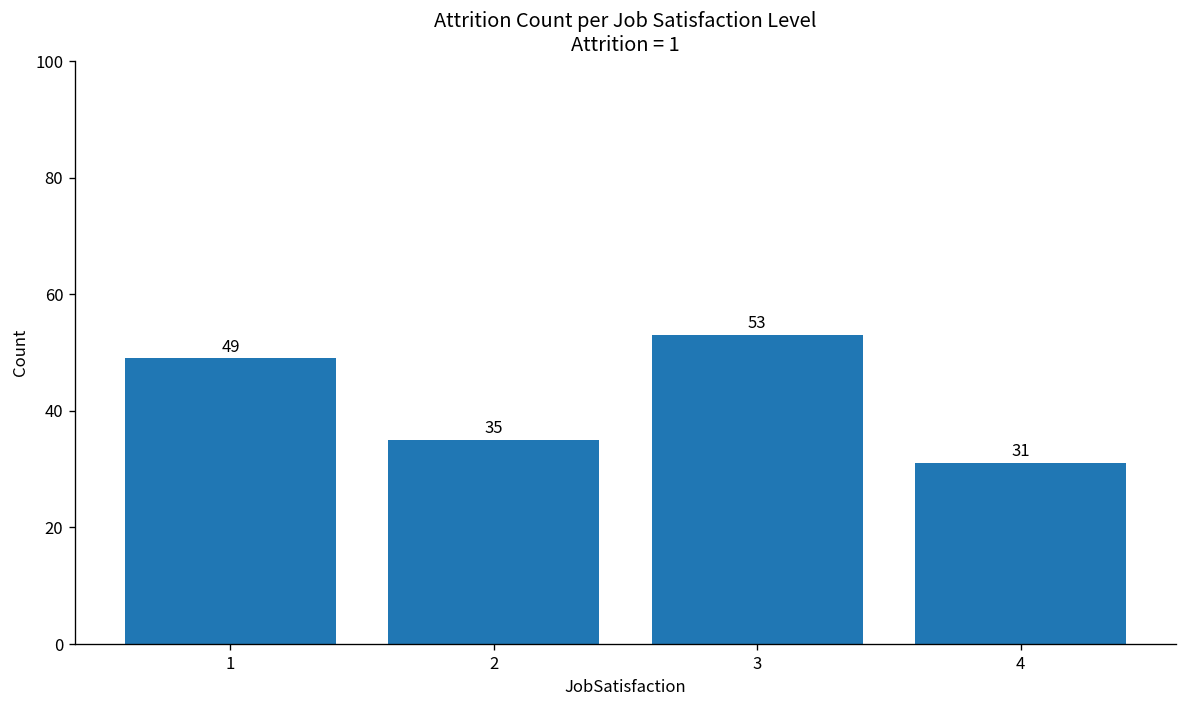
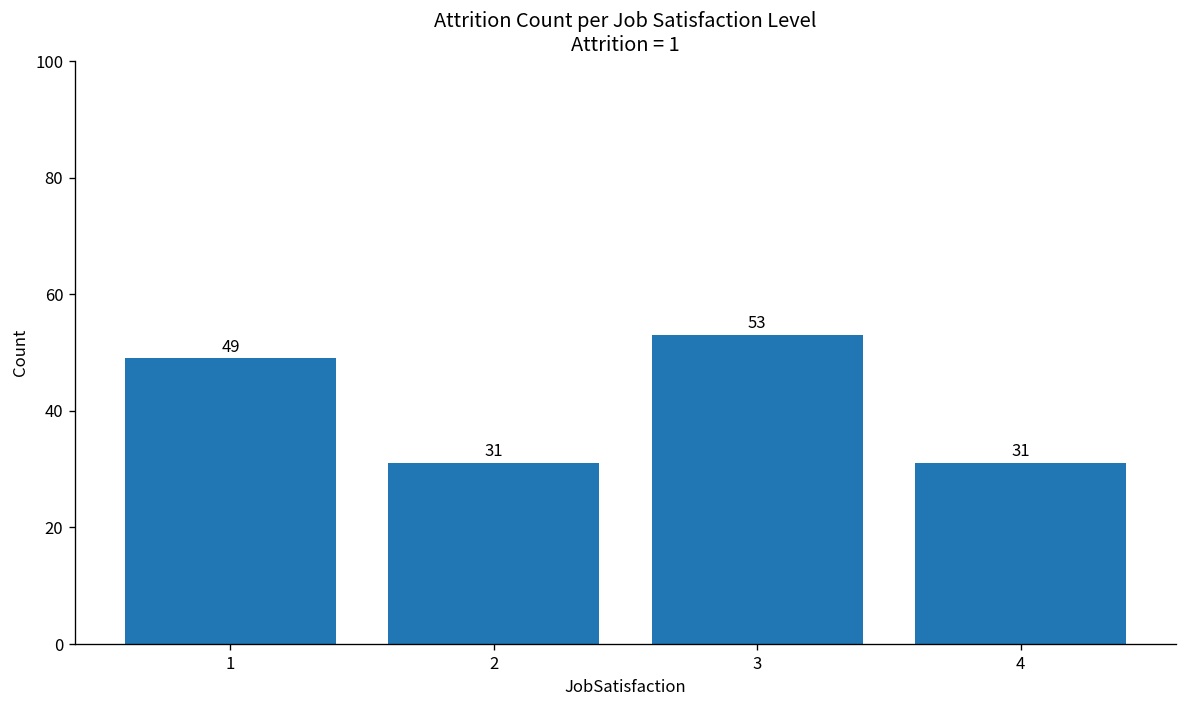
  {
    "1": 49,
-   "2": 35,
+   "2": 31,
    "3": 53,
    "4": 31
  }
